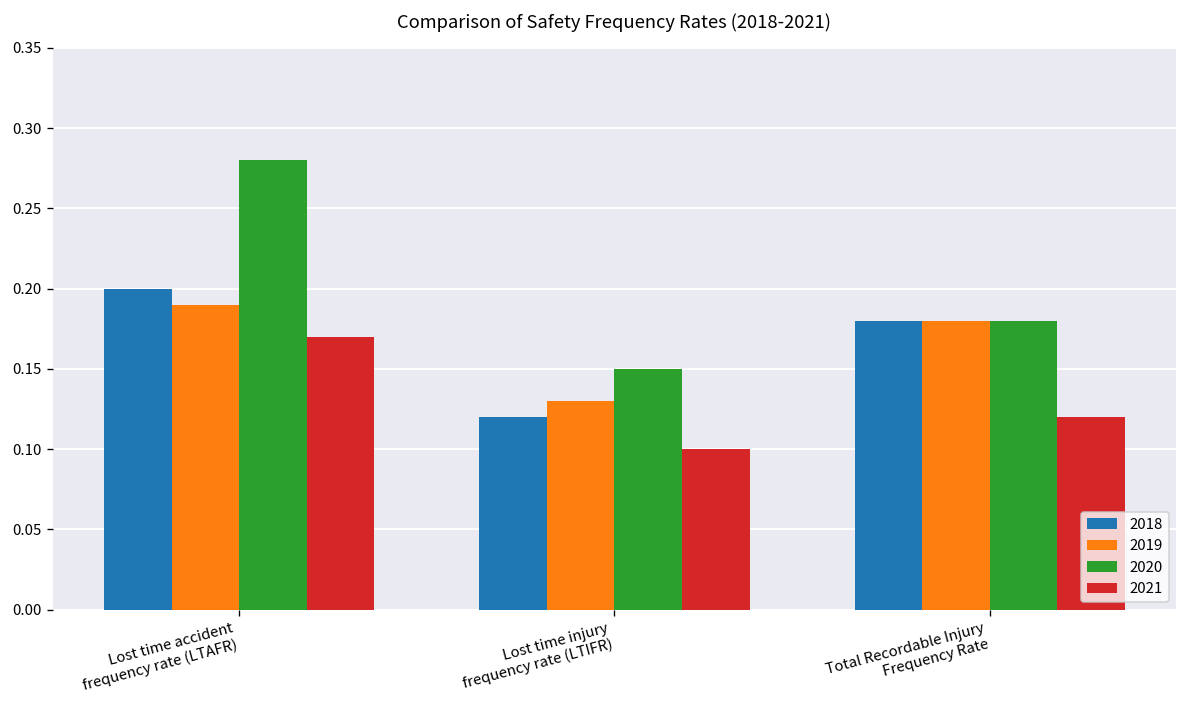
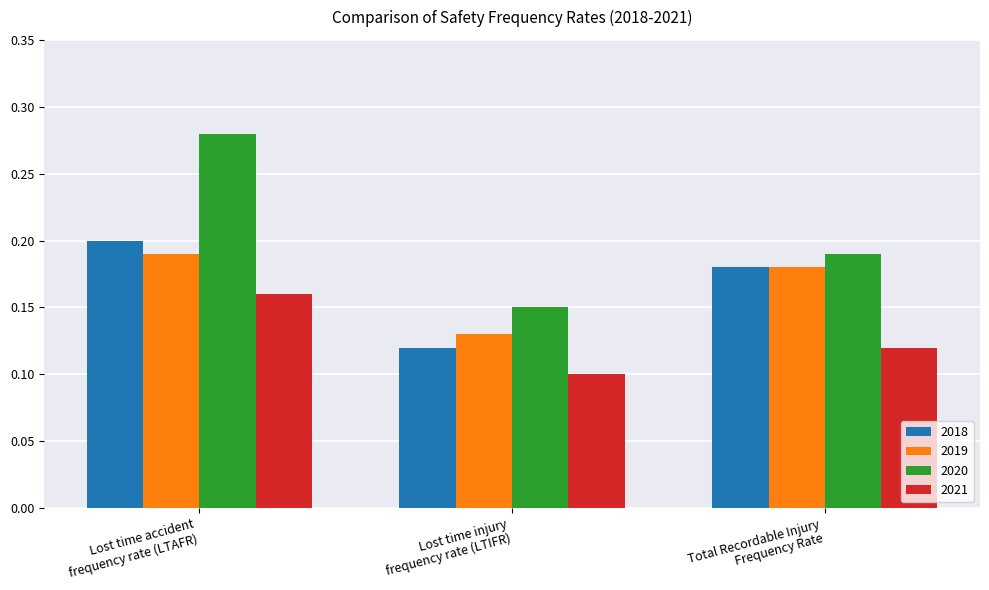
  {
    "2018": {
      "Lost time accident frequency rate (LTAFR)": 0.20,
      "Lost time injury frequency rate (LTIFR)": 0.12,
      "Total Recordable Injury Frequency Rate": 0.18
    },
    "2019": {
      "Lost time accident frequency rate (LTAFR)": 0.19,
      "Lost time injury frequency rate (LTIFR)": 0.13,
      "Total Recordable Injury Frequency Rate": 0.18
    },
    "2020": {
      "Lost time accident frequency rate (LTAFR)": 0.28,
      "Lost time injury frequency rate (LTIFR)": 0.15,
-     "Total Recordable Injury Frequency Rate": 0.18
+     "Total Recordable Injury Frequency Rate": 0.19
    },
    "2021": {
-     "Lost time accident frequency rate (LTAFR)": 0.17,
+     "Lost time accident frequency rate (LTAFR)": 0.16,
      "Lost time injury frequency rate (LTIFR)": 0.10,
      "Total Recordable Injury Frequency Rate": 0.12
    }
  }
